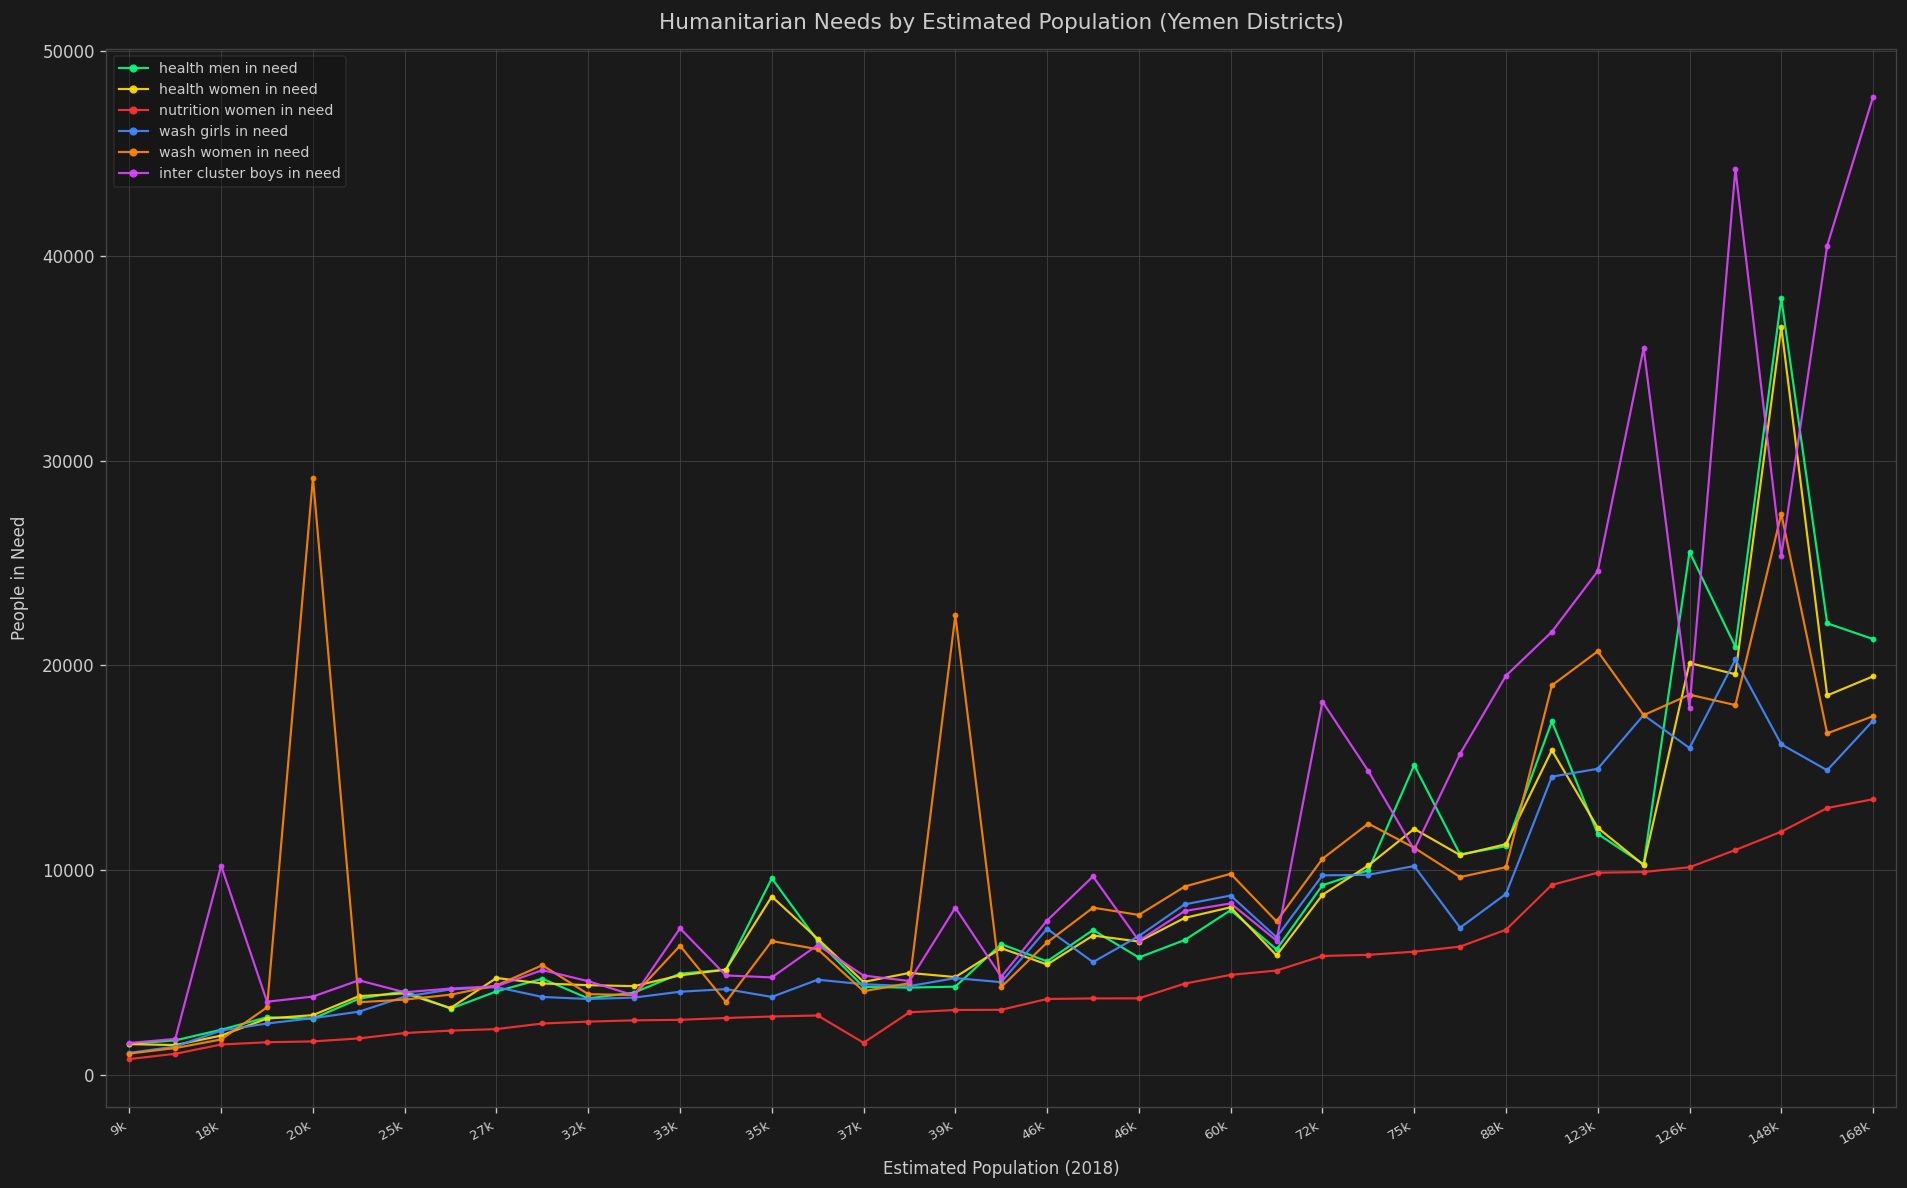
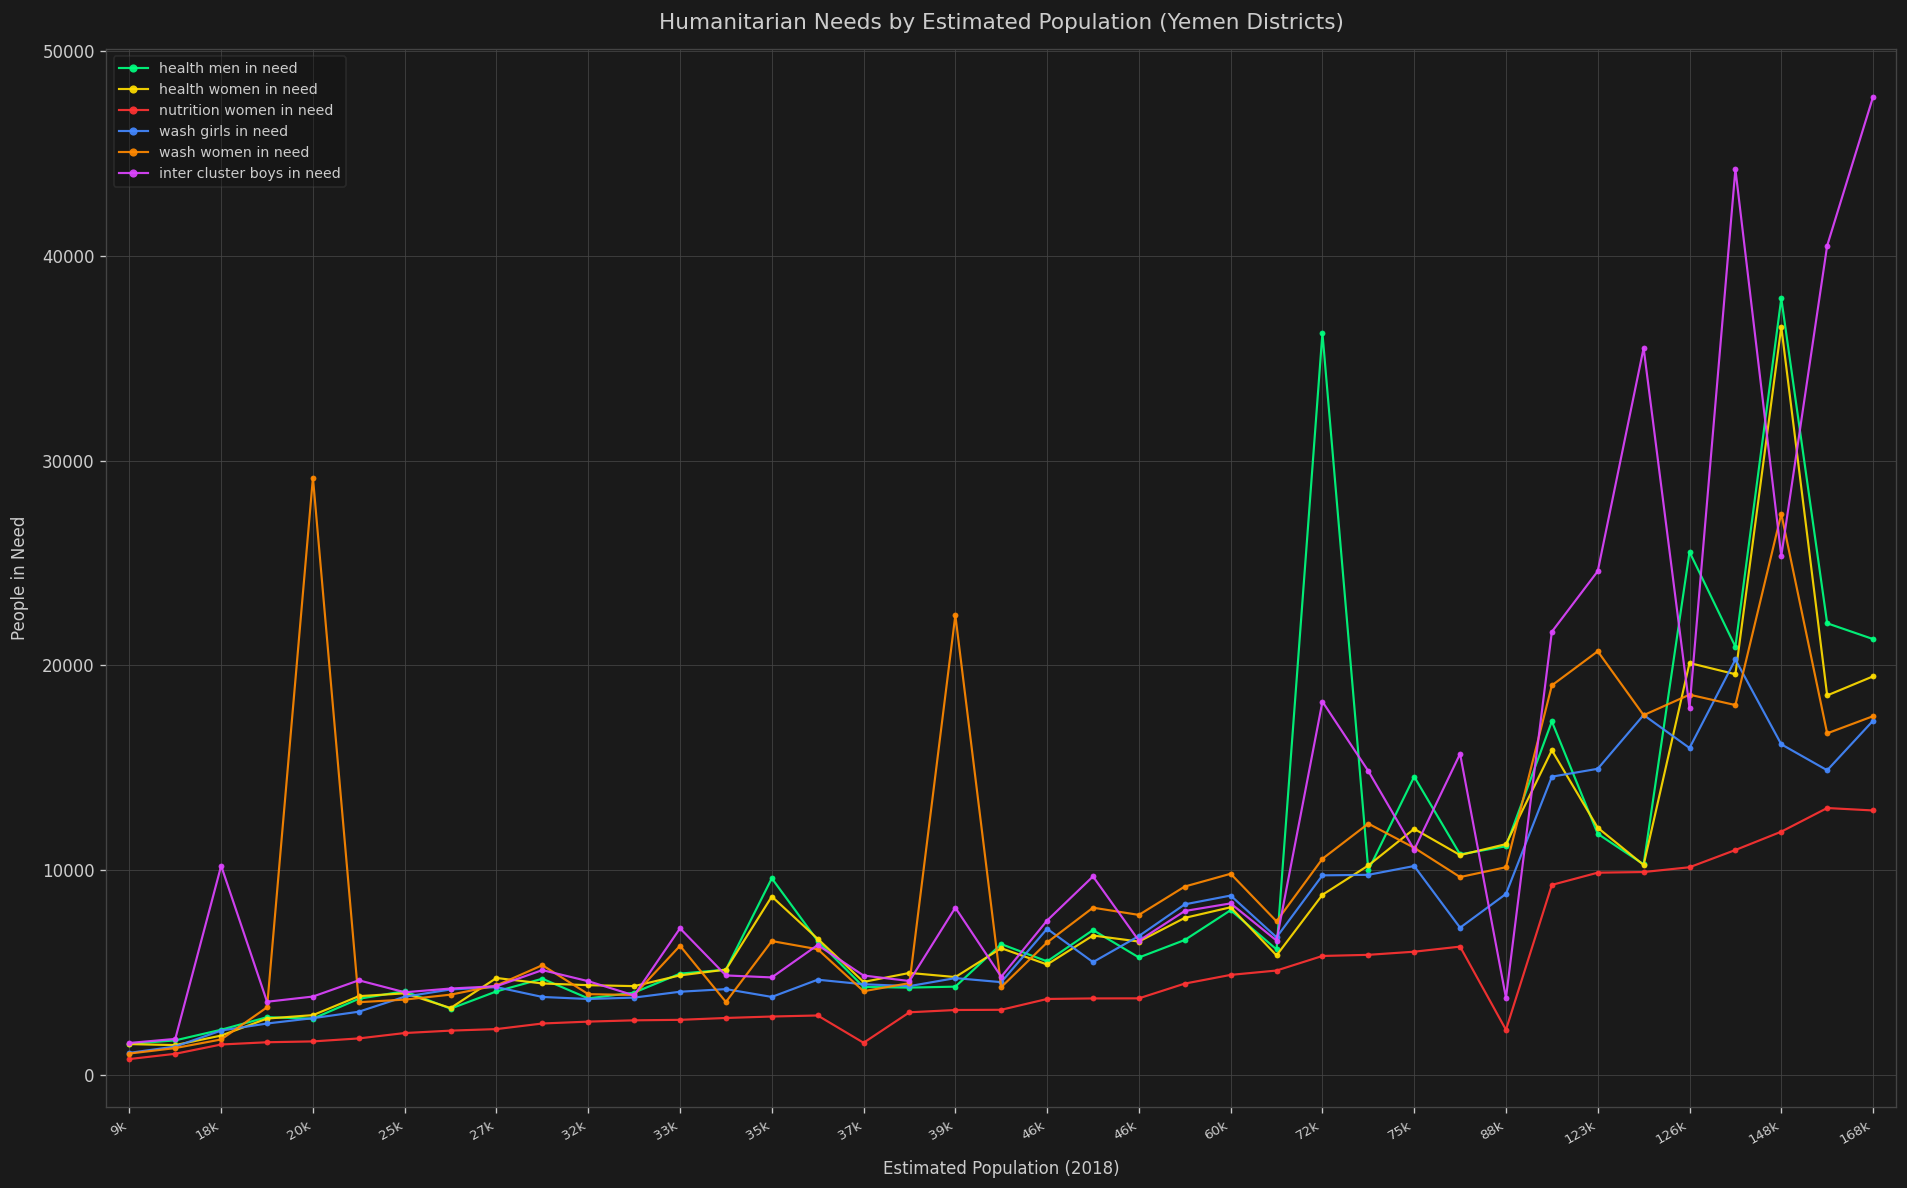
  {
    "health men in need": {
      "27k": 4100,
      "35k": 9600,
      "39k": 4300,
-     "72k": 9300,
-     "75k": 15100,
+     "72k": 36200,
+     "75k": 14600,
      "123k": 11800,
      "126k": 25500,
      "148k": 37900,
      "168k": 21300
    },
    "health women in need": {
      "18k": 1900,
      "20k": 2900,
      "27k": 4700,
      "32k": 4400,
      "35k": 8700,
      "72k": 8800,
      "75k": 12000,
      "123k": 12100,
      "126k": 20100,
      "148k": 36500,
      "168k": 19500
    },
    "nutrition women in need": {
      "9k": 800,
      "18k": 1500,
      "20k": 1600,
      "25k": 2000,
      "27k": 2200,
      "32k": 2600,
      "33k": 2700,
      "35k": 2800,
      "37k": 1600,
      "39k": 3200,
      "60k": 4900,
      "72k": 5800,
      "75k": 6000,
-     "88k": 7100,
+     "88k": 2200,
      "123k": 9900,
      "126k": 10100,
      "148k": 11900,
-     "168k": 13500
+     "168k": 12900
    },
    "wash girls in need": {
      "33k": 4100,
      "35k": 3800,
      "60k": 8800,
      "72k": 9700,
      "75k": 10200,
      "88k": 8800,
      "123k": 14900,
      "126k": 16000,
      "148k": 16100,
      "168k": 17300
    },
    "wash women in need": {
      "18k": 1700,
      "20k": 29200,
      "32k": 3900,
      "33k": 6300,
      "35k": 6500,
      "37k": 4100,
      "39k": 22400,
      "60k": 9800,
      "72k": 10600,
      "88k": 10100,
      "123k": 20700,
      "126k": 18600,
      "148k": 27400,
      "168k": 17500
    },
    "inter cluster boys in need": {
      "18k": 10200,
      "20k": 3800,
      "32k": 4600,
      "33k": 7200,
      "35k": 4800,
      "37k": 4800,
      "39k": 8200,
      "60k": 8400,
      "72k": 18200,
-     "88k": 19500,
+     "88k": 3800,
      "123k": 24600,
      "126k": 17900,
      "148k": 25300,
      "168k": 47800
    }
  }
